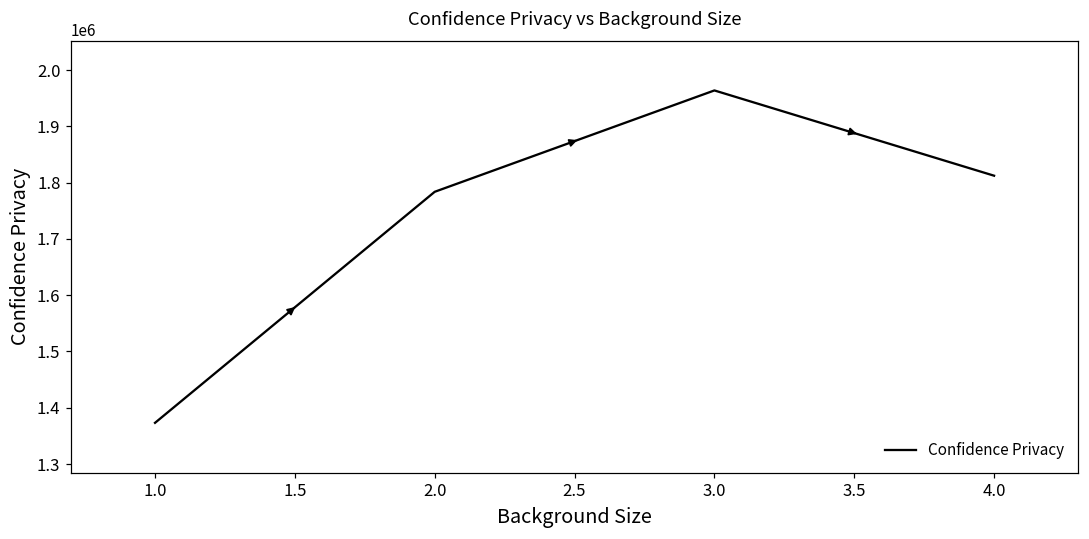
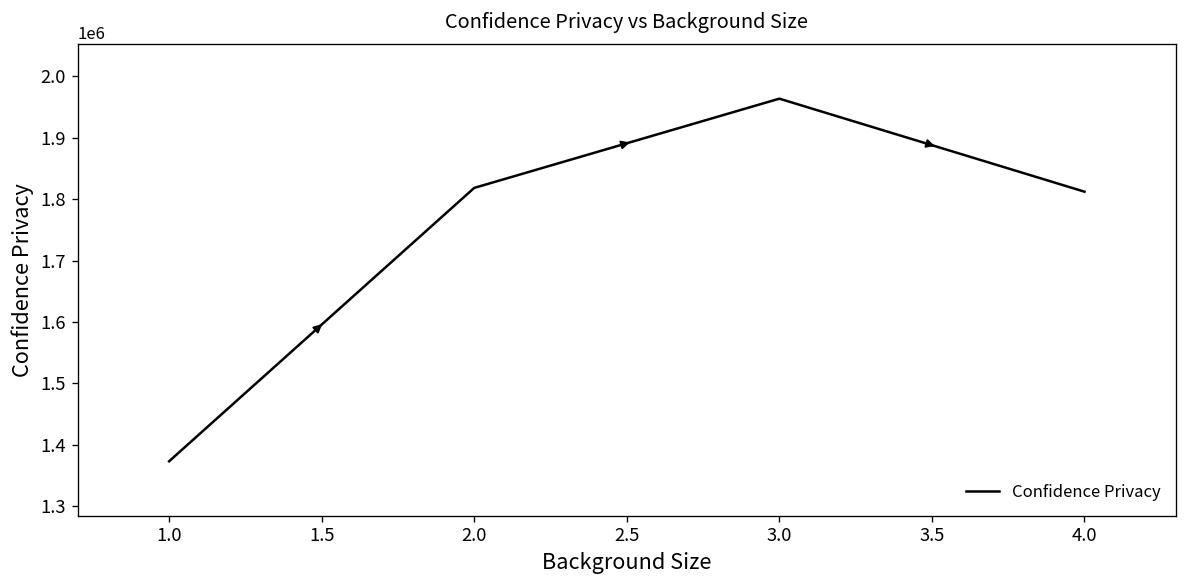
  {
    "1.0": 1370000,
-   "2.0": 1780000,
+   "2.0": 1820000,
    "3.0": 1960000,
    "4.0": 1810000
  }
